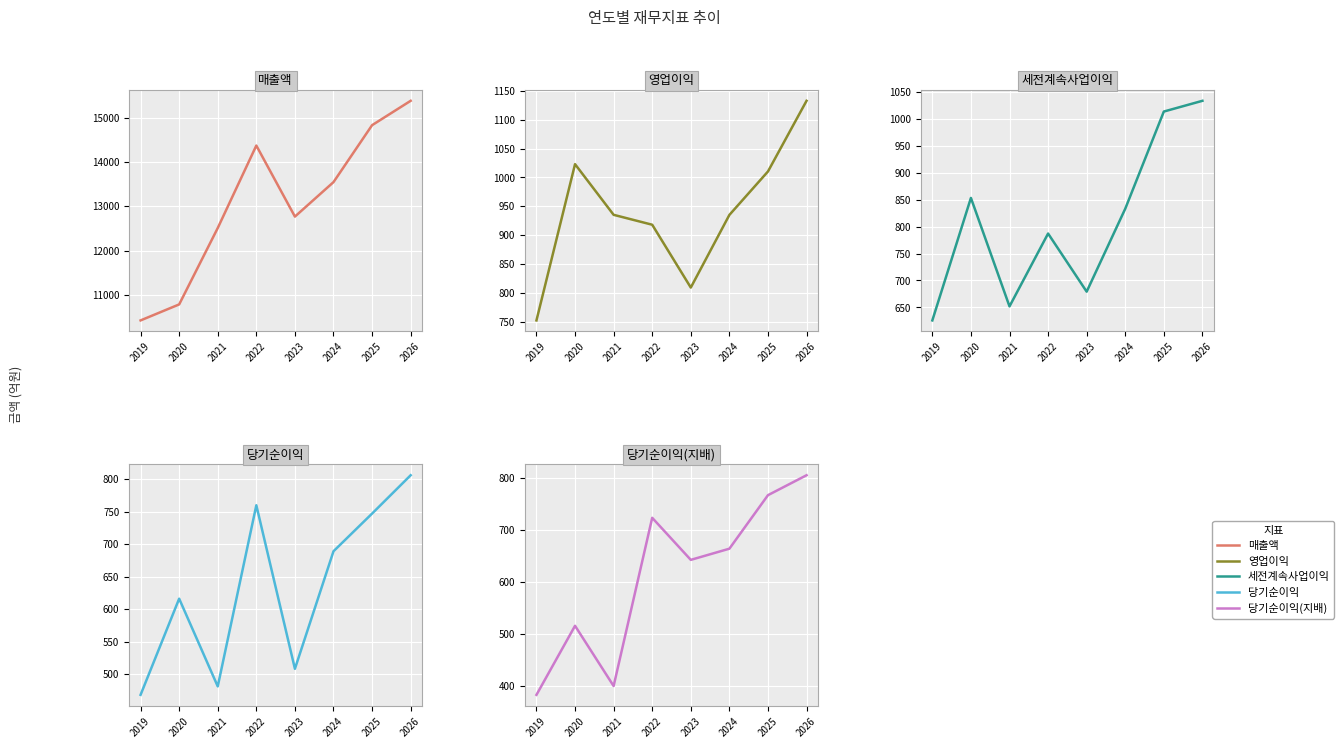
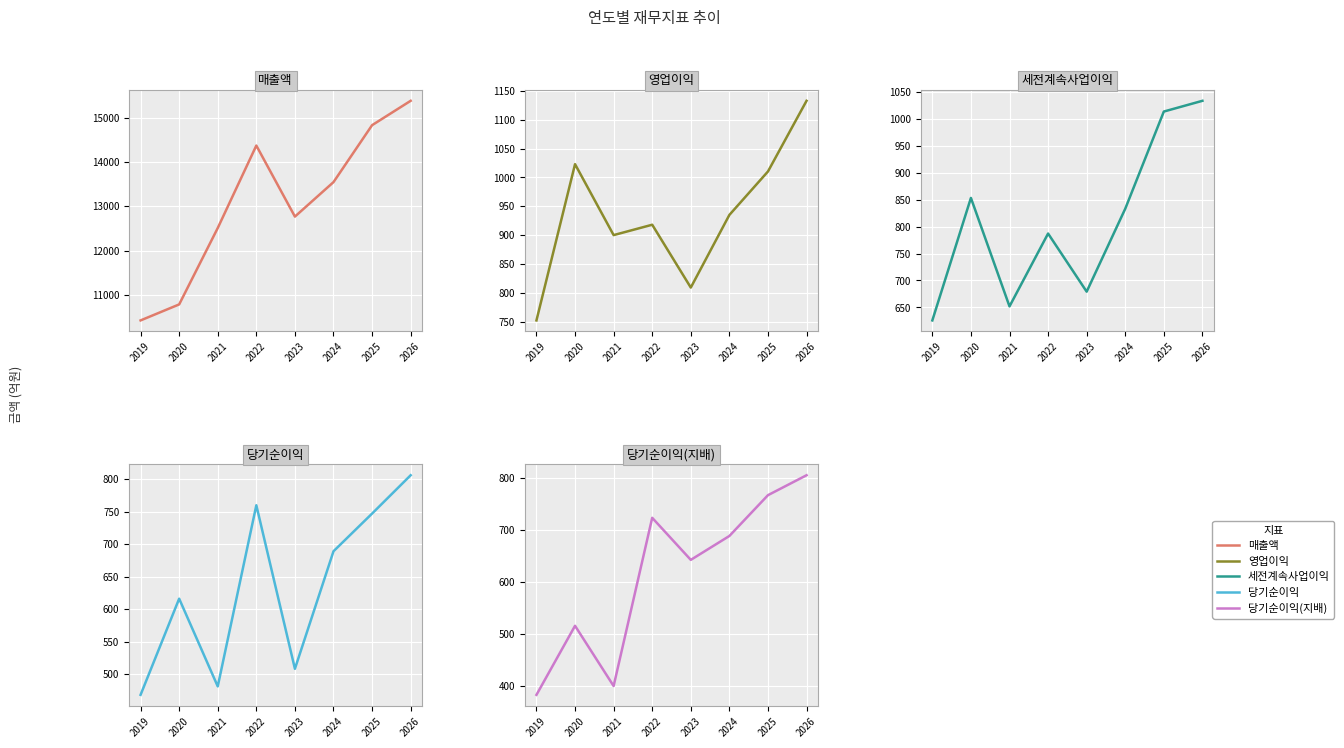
  {
    "매출액": {
      "2019": 10400,
      "2020": 10800,
      "2021": 12500,
      "2022": 14400,
      "2023": 12800,
      "2024": 13500,
      "2025": 14800,
      "2026": 15400
    },
    "영업이익": {
      "2019": 750,
      "2020": 1020,
-     "2021": 940,
+     "2021": 900,
      "2022": 920,
      "2023": 810,
      "2024": 940,
      "2025": 1010,
      "2026": 1130
    },
    "세전계속사업이익": {
      "2019": 630,
      "2020": 850,
      "2021": 650,
      "2022": 790,
      "2023": 680,
      "2024": 830,
      "2025": 1010,
      "2026": 1030
    },
    "당기순이익": {
      "2019": 470,
      "2020": 620,
      "2021": 480,
      "2022": 760,
      "2023": 510,
      "2024": 690,
      "2025": 750,
      "2026": 810
    },
    "당기순이익(지배)": {
      "2019": 380,
      "2020": 520,
      "2021": 400,
      "2022": 720,
      "2023": 640,
-     "2024": 660,
+     "2024": 690,
      "2025": 770,
      "2026": 810
    }
  }
